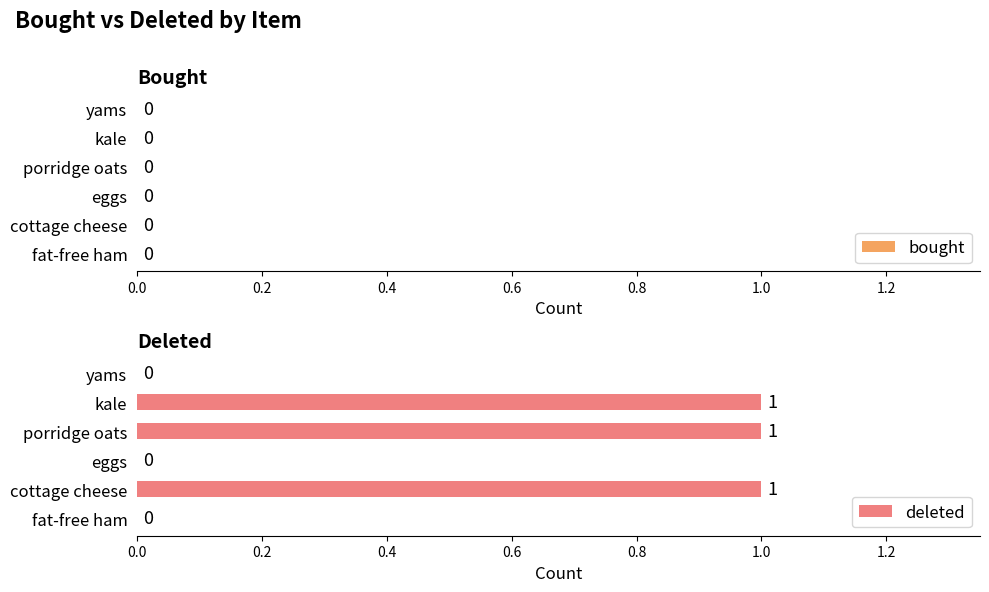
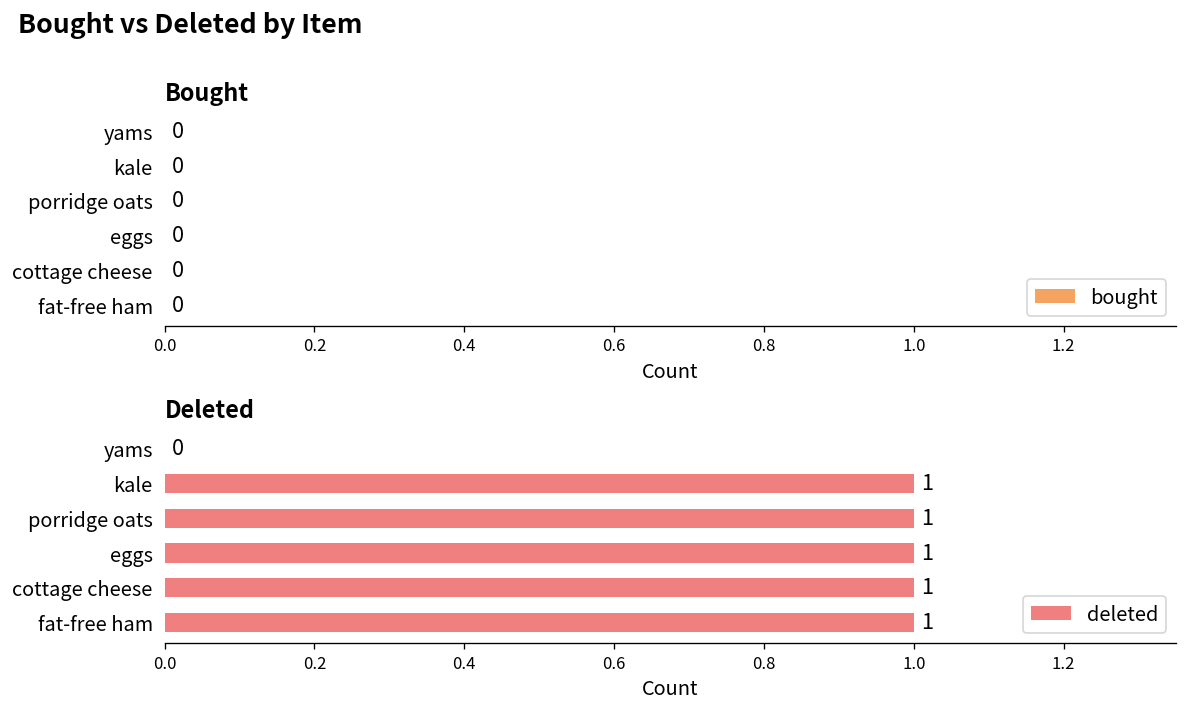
  {
    "Bought": {
      "yams": 0,
      "kale": 0,
      "porridge oats": 0,
      "eggs": 0,
      "cottage cheese": 0,
      "fat-free ham": 0
    },
    "Deleted": {
      "yams": 0,
      "kale": 1,
      "porridge oats": 1,
-     "eggs": 0,
+     "eggs": 1,
      "cottage cheese": 1,
-     "fat-free ham": 0
+     "fat-free ham": 1
    }
  }
